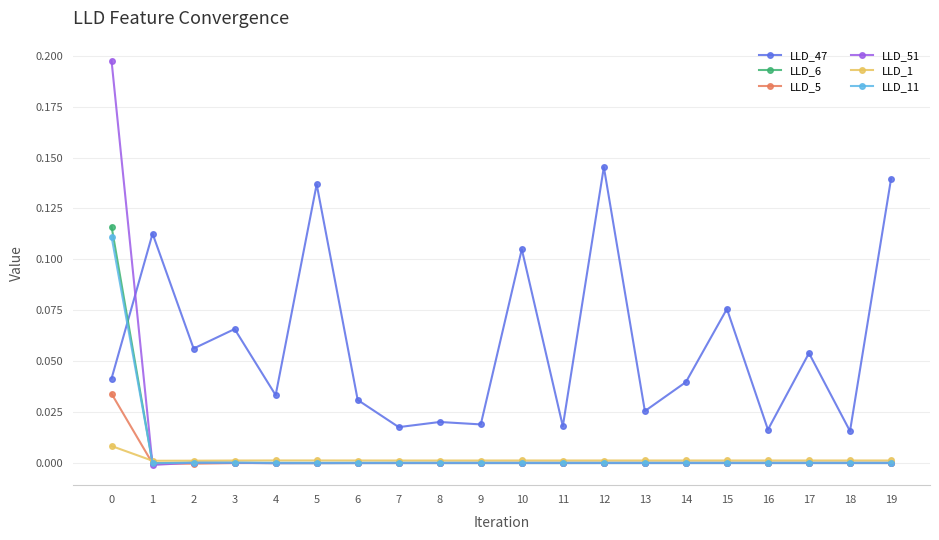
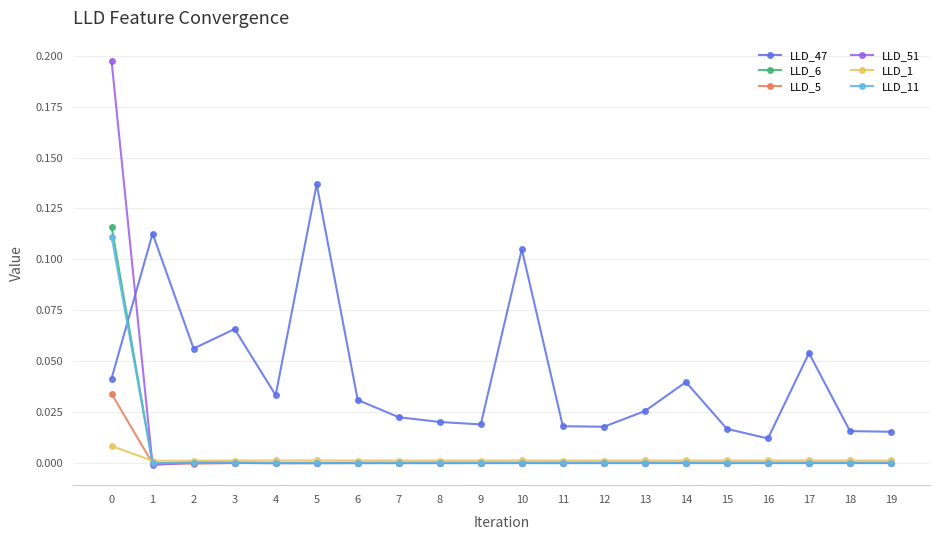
  {
    "LLD_47": {
      "0": 0.041,
      "1": 0.113,
      "2": 0.056,
      "3": 0.066,
      "4": 0.033,
      "5": 0.137,
      "6": 0.031,
-     "7": 0.018,
+     "7": 0.022,
      "8": 0.020,
      "9": 0.019,
      "10": 0.105,
      "11": 0.018,
-     "12": 0.145,
+     "12": 0.018,
      "13": 0.025,
      "14": 0.040,
-     "15": 0.076,
-     "16": 0.016,
+     "15": 0.017,
+     "16": 0.012,
      "17": 0.054,
      "18": 0.016,
-     "19": 0.139
+     "19": 0.015
    },
    "LLD_6": {
      "0": 0.116
    },
    "LLD_5": {
      "0": 0.034
    },
    "LLD_51": {
      "0": 0.197
    },
    "LLD_1": {
      "0": 0.008
    },
    "LLD_11": {
      "0": 0.111
    }
  }
